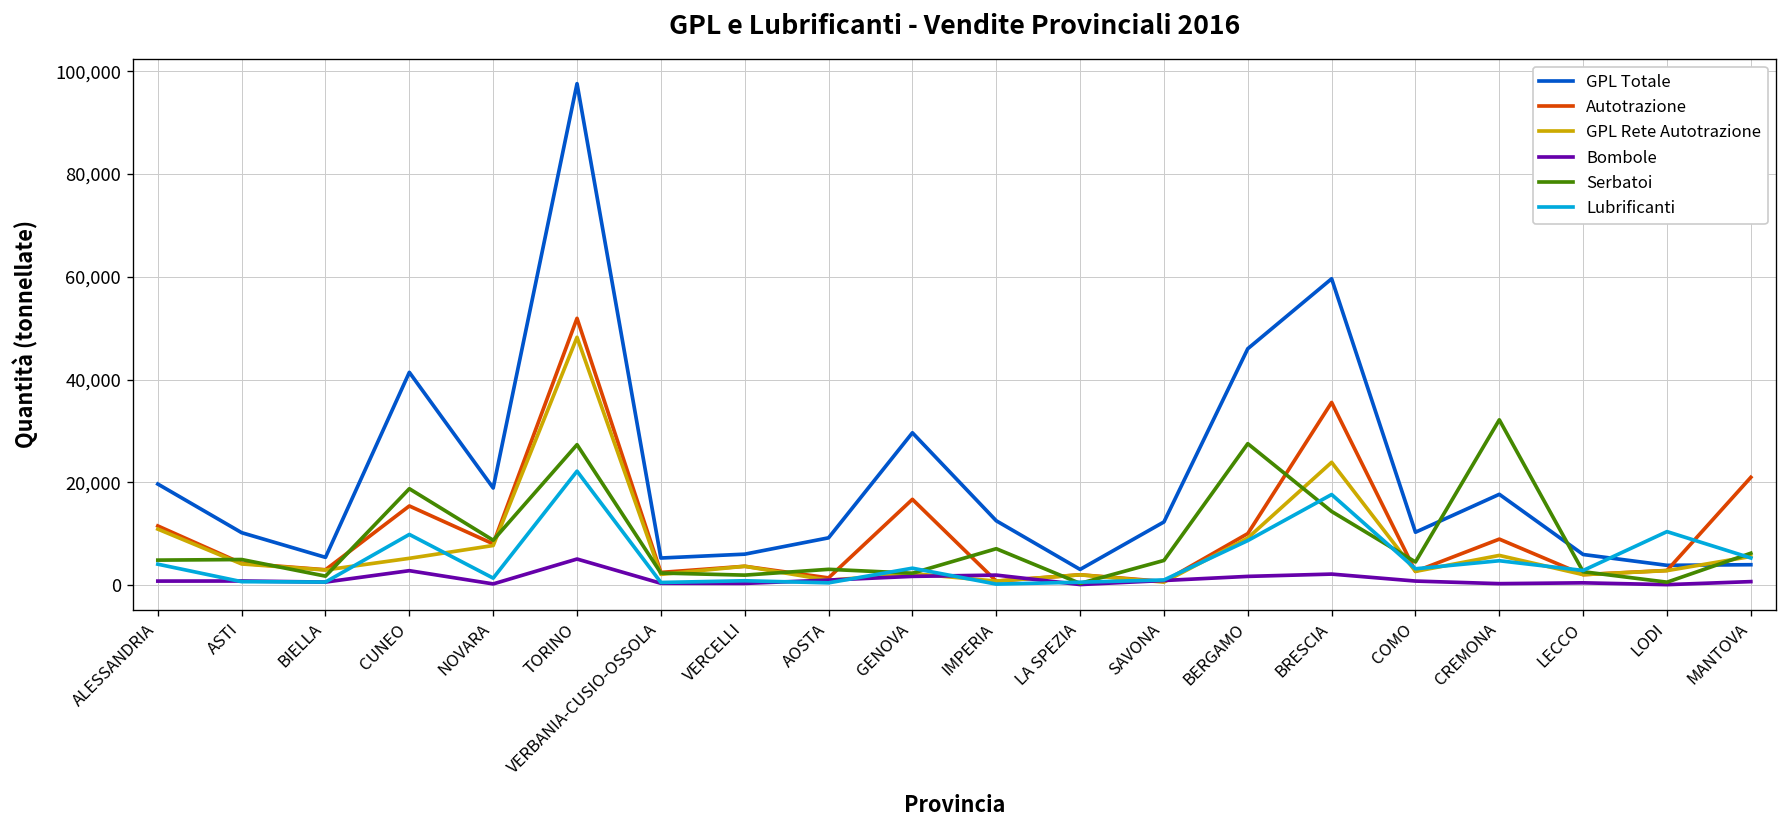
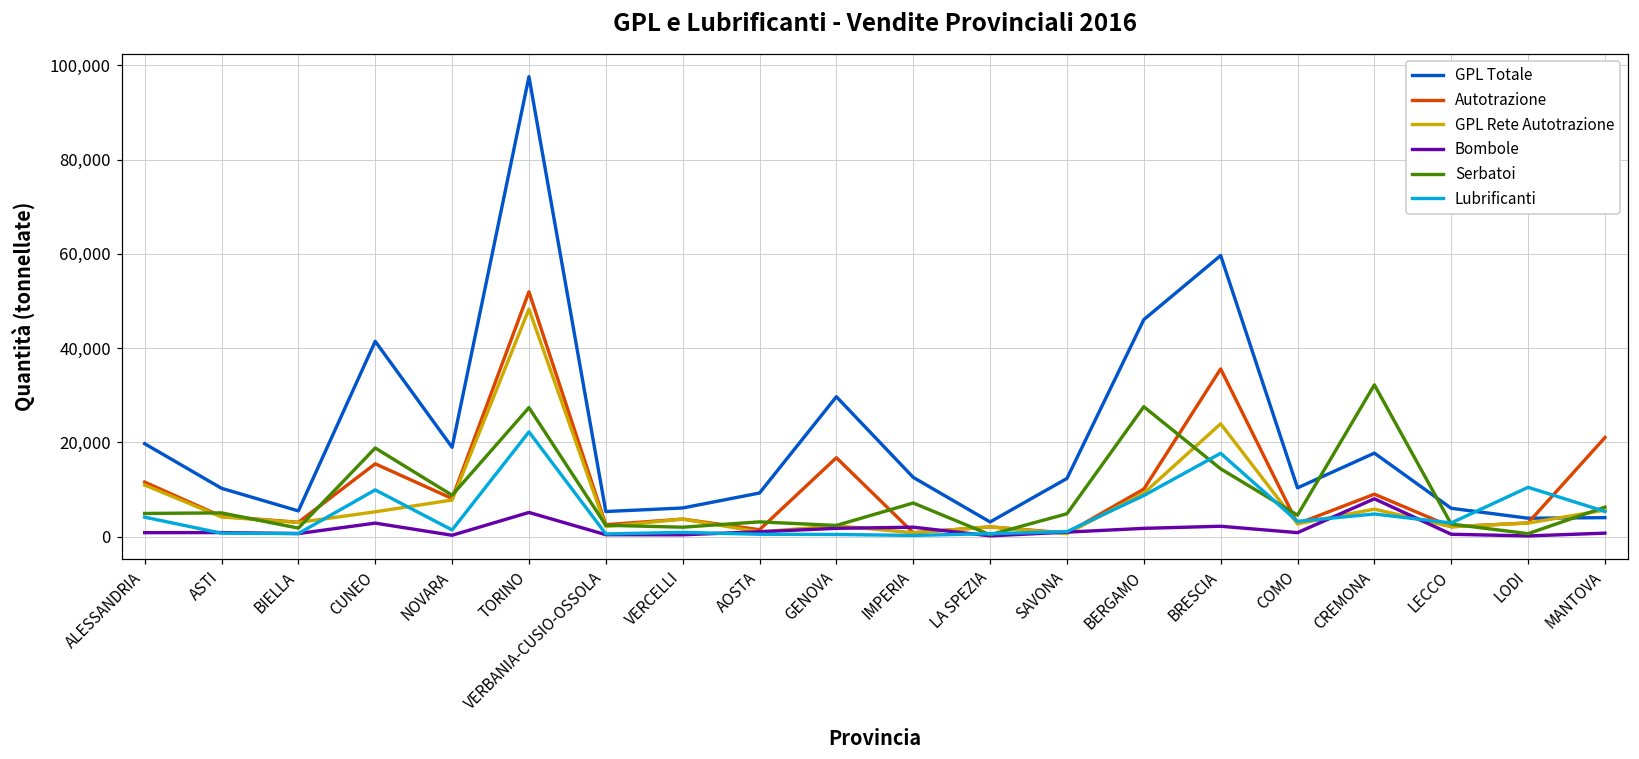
  {
    "GPL Totale": {
      "ALESSANDRIA": "20,000",
      "ASTI": "10,000",
      "BIELLA": "5,000",
      "CUNEO": "41,000",
      "NOVARA": "19,000",
      "TORINO": "98,000",
      "VERBANIA-CUSIO-OSSOLA": "5,000",
      "VERCELLI": "6,000",
      "AOSTA": "9,000",
      "GENOVA": "30,000",
      "IMPERIA": "13,000",
      "LA SPEZIA": "3,000",
      "SAVONA": "12,000",
      "BERGAMO": "46,000",
      "BRESCIA": "60,000",
      "COMO": "10,000",
      "CREMONA": "18,000",
      "LECCO": "6,000",
      "LODI": "4,000",
      "MANTOVA": "4,000"
    },
    "Autotrazione": {
      "ALESSANDRIA": "12,000",
      "CUNEO": "15,000",
      "TORINO": "52,000",
      "GENOVA": "17,000",
      "BERGAMO": "10,000",
      "BRESCIA": "36,000",
      "CREMONA": "9,000",
      "MANTOVA": "21,000"
    },
    "GPL Rete Autotrazione": {
      "ALESSANDRIA": "11,000",
      "CUNEO": "5,000",
      "TORINO": "48,000",
      "BRESCIA": "24,000",
      "CREMONA": "6,000"
    },
    "Bombole": {
      "ALESSANDRIA": "1,000",
      "CUNEO": "3,000",
      "NOVARA": "0",
      "TORINO": "5,000",
      "IMPERIA": "2,000",
      "BERGAMO": "2,000",
      "BRESCIA": "2,000",
      "COMO": "1,000",
-     "CREMONA": "0",
+     "CREMONA": "8,000",
      "LECCO": "0",
      "MANTOVA": "1,000"
    },
    "Serbatoi": {
      "ALESSANDRIA": "5,000",
      "ASTI": "5,000",
      "BIELLA": "2,000",
      "CUNEO": "19,000",
      "NOVARA": "9,000",
      "TORINO": "27,000",
      "VERCELLI": "2,000",
      "AOSTA": "3,000",
      "IMPERIA": "7,000",
      "SAVONA": "5,000",
      "BERGAMO": "28,000",
      "BRESCIA": "14,000",
      "COMO": "5,000",
      "CREMONA": "32,000",
      "MANTOVA": "6,000"
    },
    "Lubrificanti": {
      "ALESSANDRIA": "4,000",
      "CUNEO": "10,000",
      "NOVARA": "1,000",
      "TORINO": "22,000",
-     "GENOVA": "3,000",
+     "GENOVA": "0",
      "BRESCIA": "18,000",
      "CREMONA": "5,000",
      "LODI": "10,000"
    }
  }
